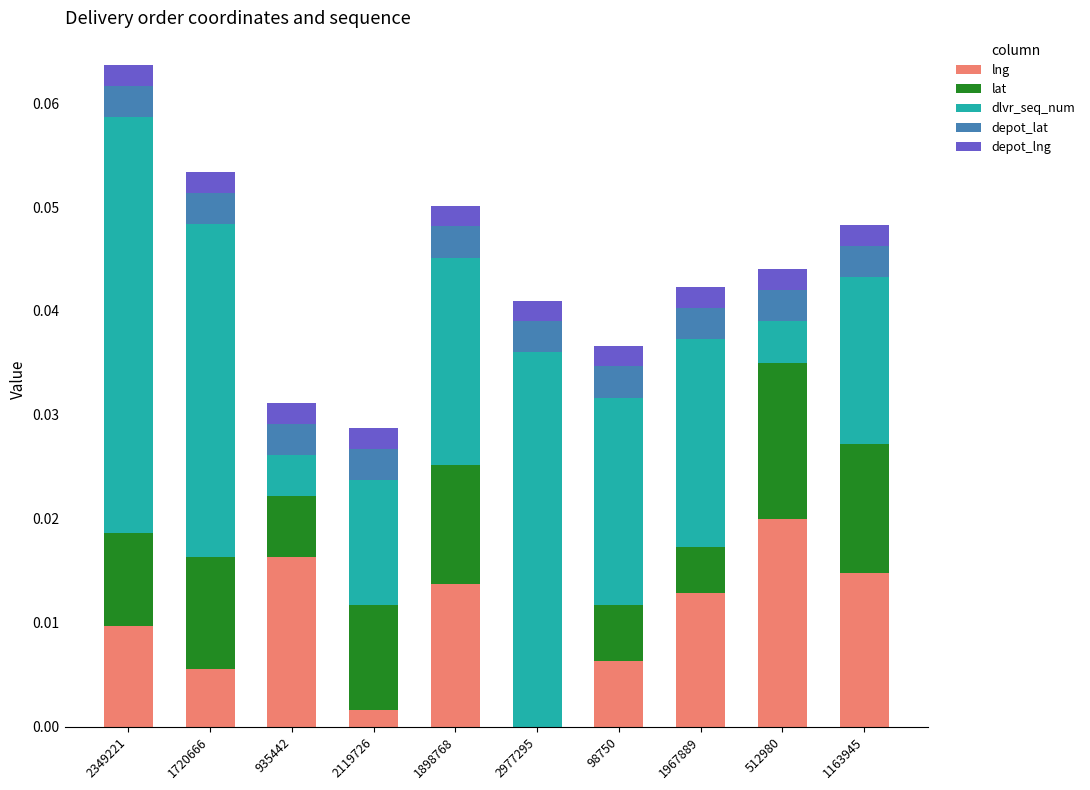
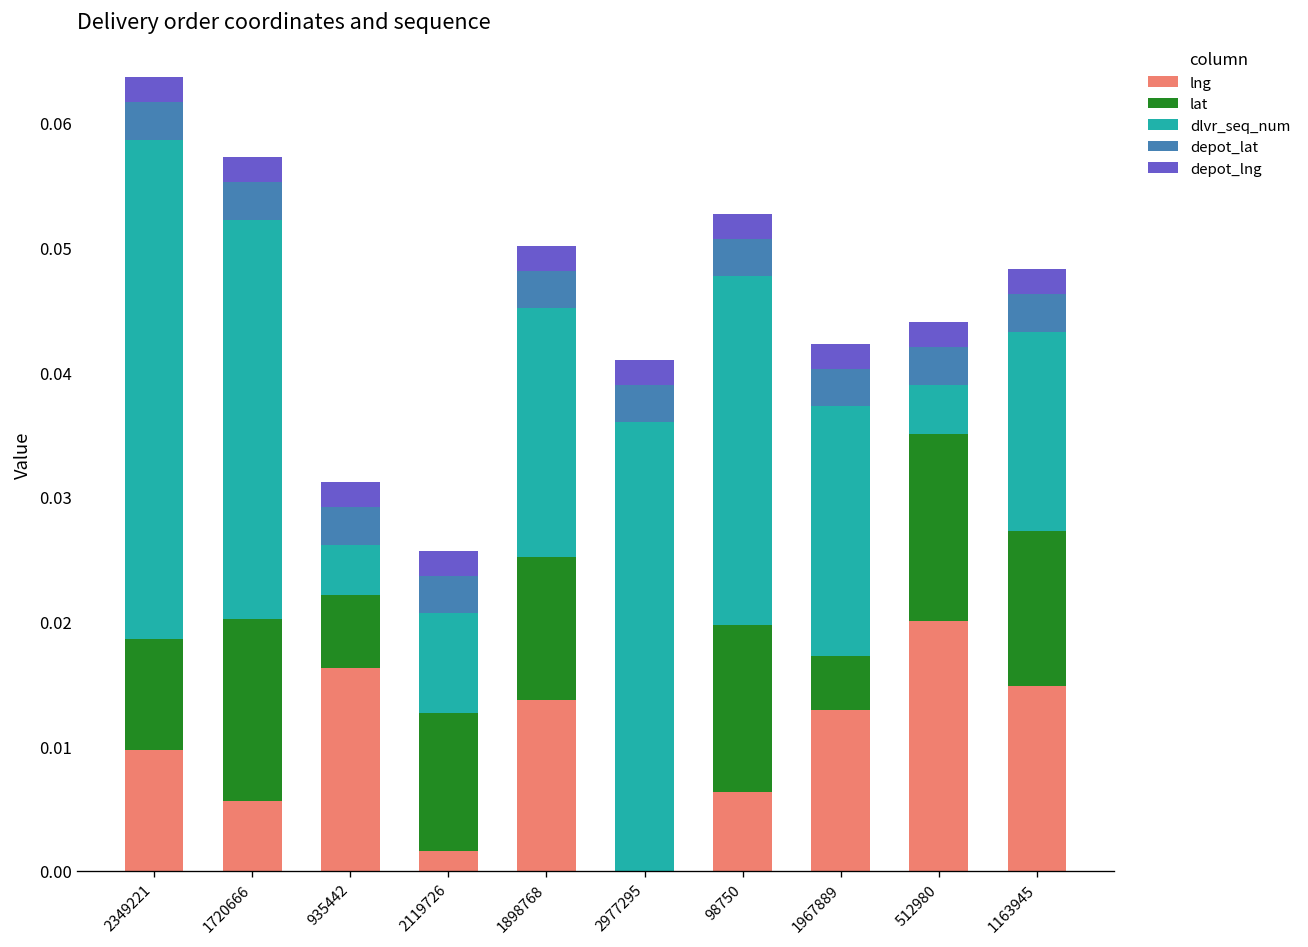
  {
    "lng": {
      "2349221": 0.0097,
      "1720666": 0.0056,
      "935442": 0.0163,
      "2119726": 0.0016,
      "1898768": 0.0137,
      "2977295": 0.0000,
      "98750": 0.0063,
      "1967889": 0.0129,
      "512980": 0.0200,
      "1163945": 0.0148
    },
    "lat": {
      "2349221": 0.0090,
-     "1720666": 0.0108,
+     "1720666": 0.0147,
      "935442": 0.0059,
-     "2119726": 0.0101,
+     "2119726": 0.0111,
      "1898768": 0.0114,
      "2977295": 0.0000,
-     "98750": 0.0053,
+     "98750": 0.0134,
      "1967889": 0.0044,
      "512980": 0.0150,
      "1163945": 0.0124
    },
    "dlvr_seq_num": {
      "2349221": 0.0400,
      "1720666": 0.0320,
      "935442": 0.0040,
-     "2119726": 0.0120,
+     "2119726": 0.0080,
      "1898768": 0.0200,
      "2977295": 0.0360,
-     "98750": 0.0200,
+     "98750": 0.0280,
      "1967889": 0.0200,
      "512980": 0.0040,
      "1163945": 0.0160
    }
  }
